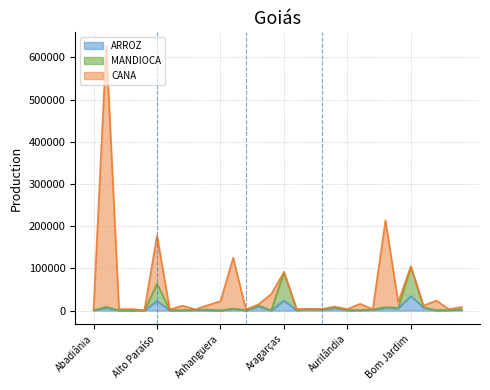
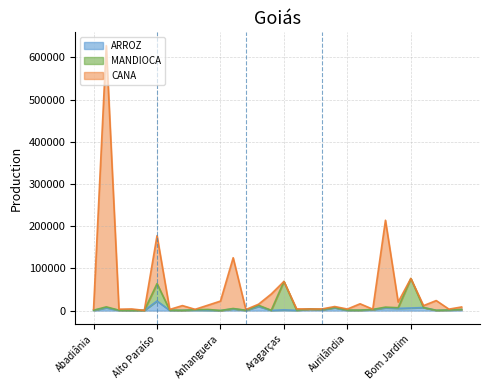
  {
    "ARROZ": {
      "Alto Paraíso": 20000,
-     "Aragarças": 20000,
-     "Bom Jardim": 30000
+     "Aragarças": 0,
+     "Bom Jardim": 10000
    },
    "MANDIOCA": {
      "Alto Paraíso": 40000
    },
    "CANA": {
      "Alto Paraíso": 110000,
      "Anhanguera": 20000
    }
  }
